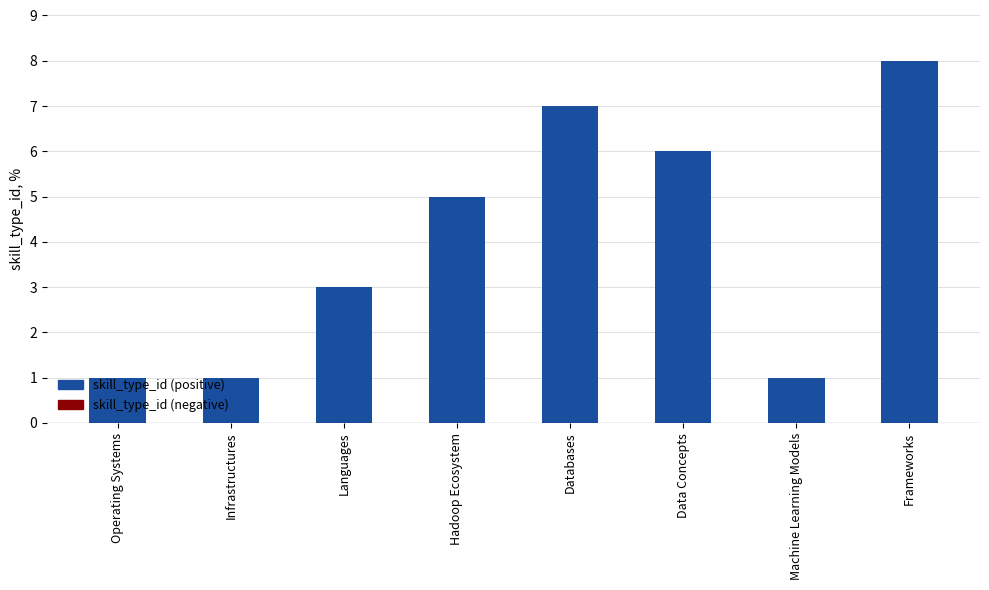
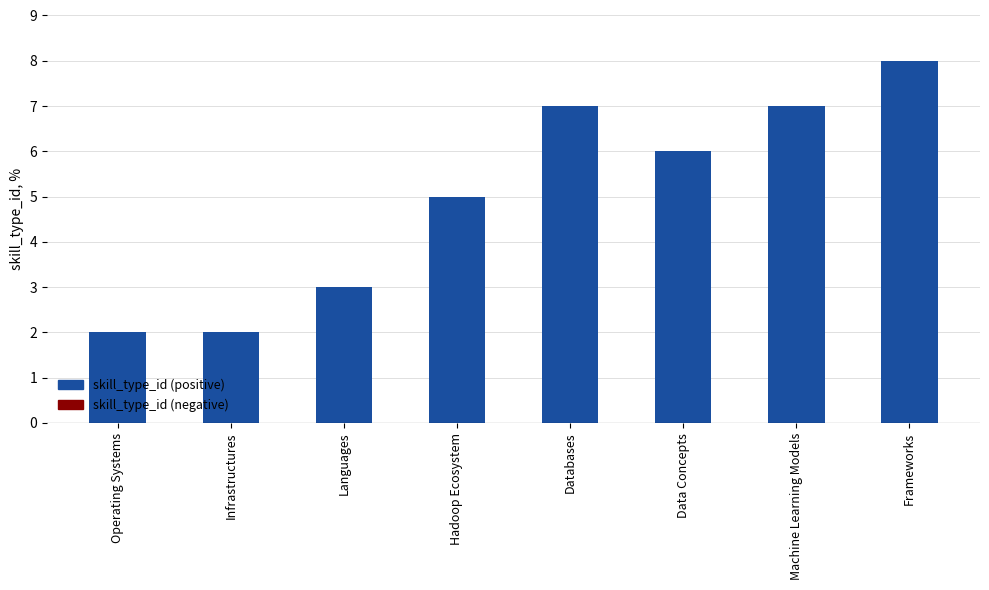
  {
-   "Operating Systems": 1,
-   "Infrastructures": 1,
+   "Operating Systems": 2,
+   "Infrastructures": 2,
    "Languages": 3,
    "Hadoop Ecosystem": 5,
    "Databases": 7,
    "Data Concepts": 6,
-   "Machine Learning Models": 1,
+   "Machine Learning Models": 7,
    "Frameworks": 8
  }
